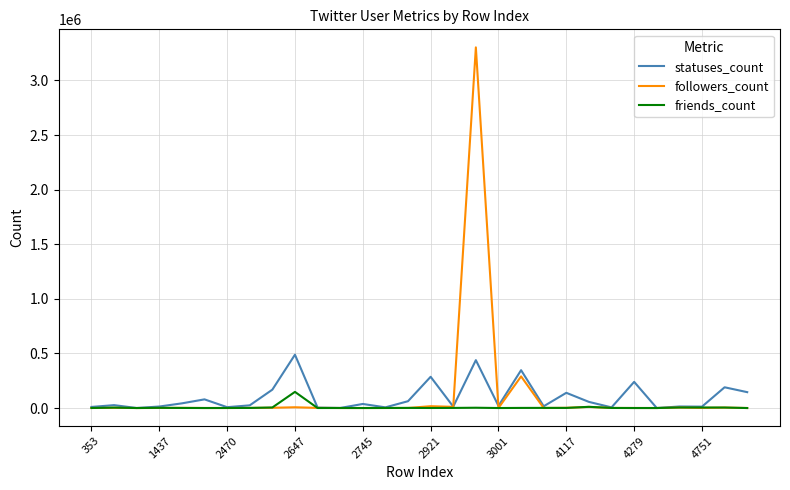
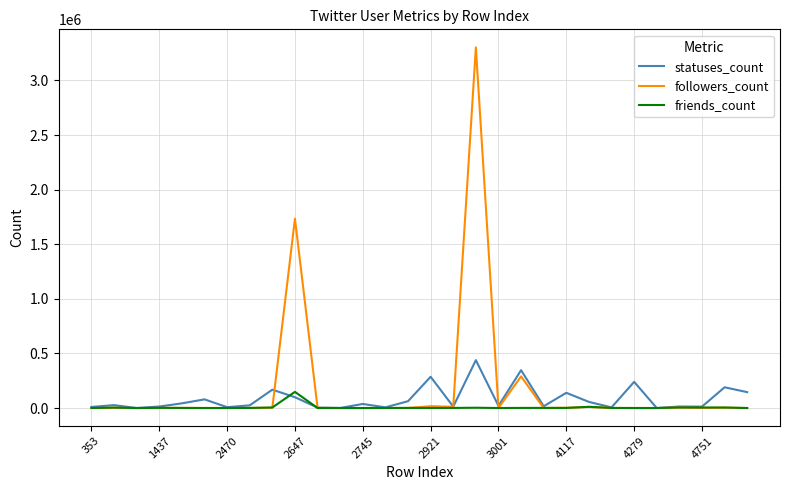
  {
    "statuses_count": {
-     "2647": 490000,
+     "2647": 100000,
      "2745": 40000,
      "2921": 290000,
      "4117": 140000,
      "4279": 240000
    },
    "followers_count": {
-     "2647": 10000
+     "2647": 1730000
    },
    "friends_count": {
      "2647": 150000
    }
  }
